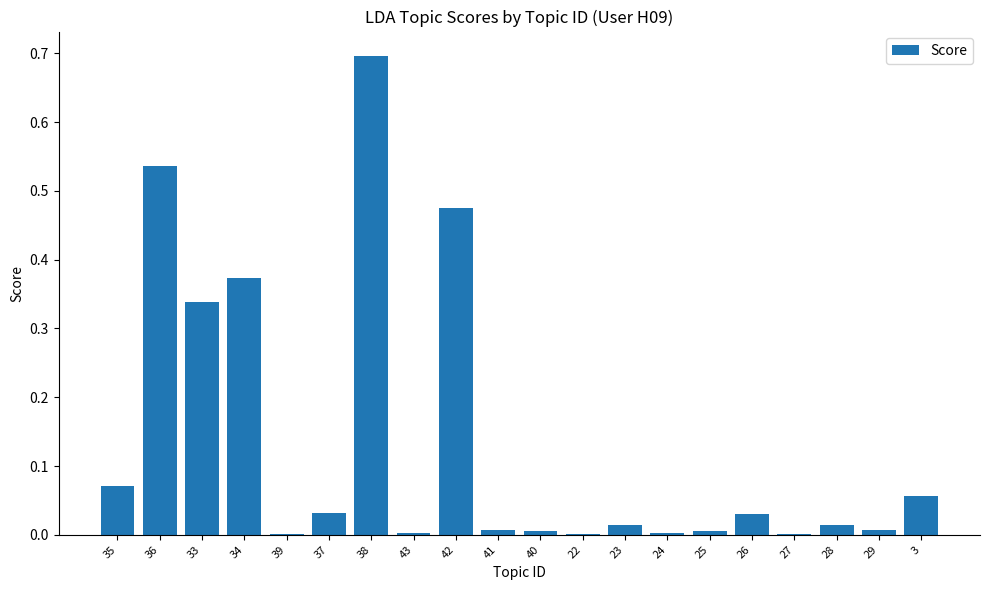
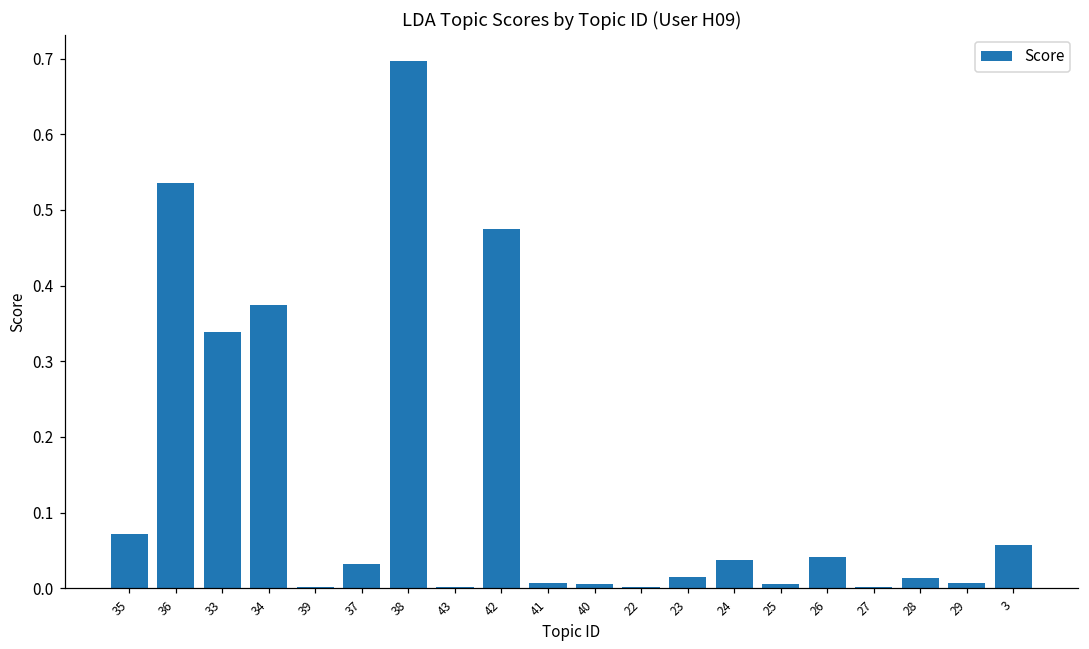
  {
    "35": 0.07,
    "36": 0.54,
    "33": 0.34,
    "34": 0.37,
    "37": 0.03,
    "38": 0.70,
    "42": 0.48,
    "41": 0.01,
    "40": 0.01,
    "23": 0.01,
-   "24": 0.00,
+   "24": 0.04,
    "25": 0.01,
-   "26": 0.03,
+   "26": 0.04,
    "28": 0.01,
    "29": 0.01,
    "3": 0.06
  }
